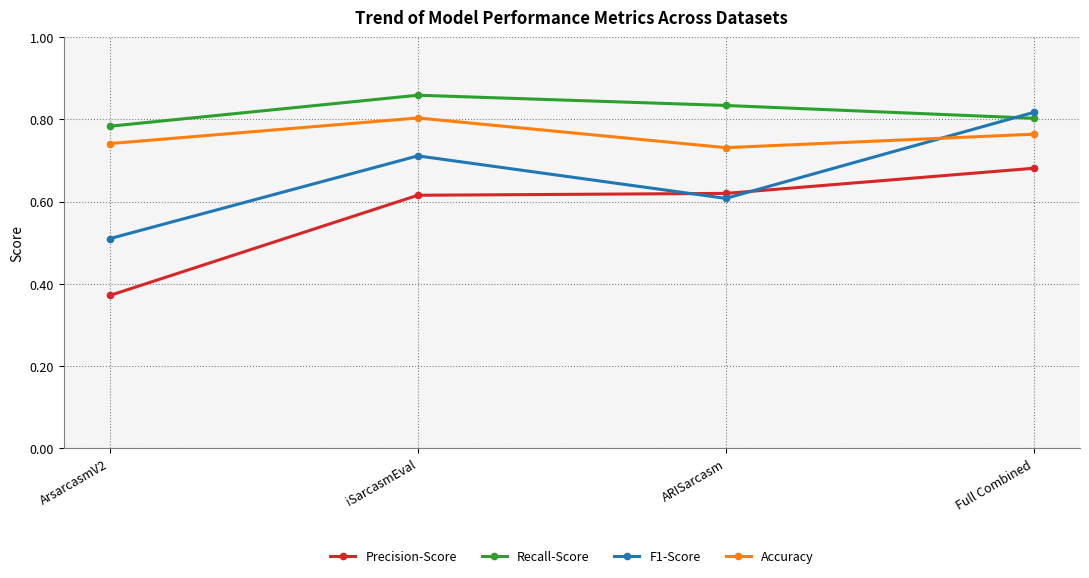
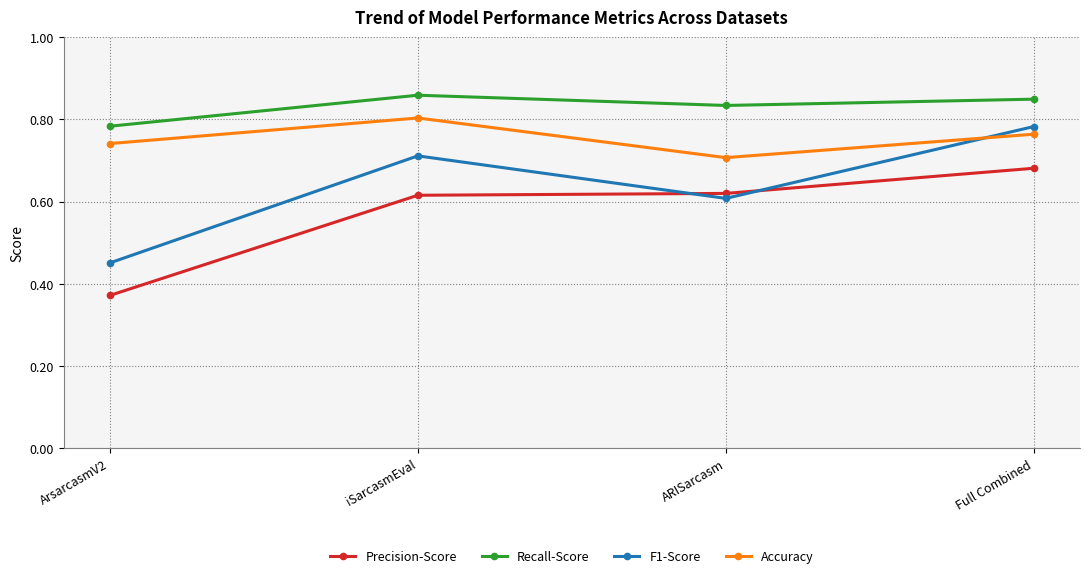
  {
    "Precision-Score": {
      "ArsarcasmV2": 0.37,
      "iSarcasmEval": 0.62,
      "ARISarcasm": 0.62,
      "Full Combined": 0.68
    },
    "Recall-Score": {
      "ArsarcasmV2": 0.78,
      "iSarcasmEval": 0.86,
      "ARISarcasm": 0.83,
-     "Full Combined": 0.80
+     "Full Combined": 0.85
    },
    "F1-Score": {
-     "ArsarcasmV2": 0.51,
+     "ArsarcasmV2": 0.45,
      "iSarcasmEval": 0.71,
      "ARISarcasm": 0.61,
-     "Full Combined": 0.82
+     "Full Combined": 0.78
    },
    "Accuracy": {
      "ArsarcasmV2": 0.74,
      "iSarcasmEval": 0.80,
-     "ARISarcasm": 0.73,
+     "ARISarcasm": 0.71,
      "Full Combined": 0.76
    }
  }
